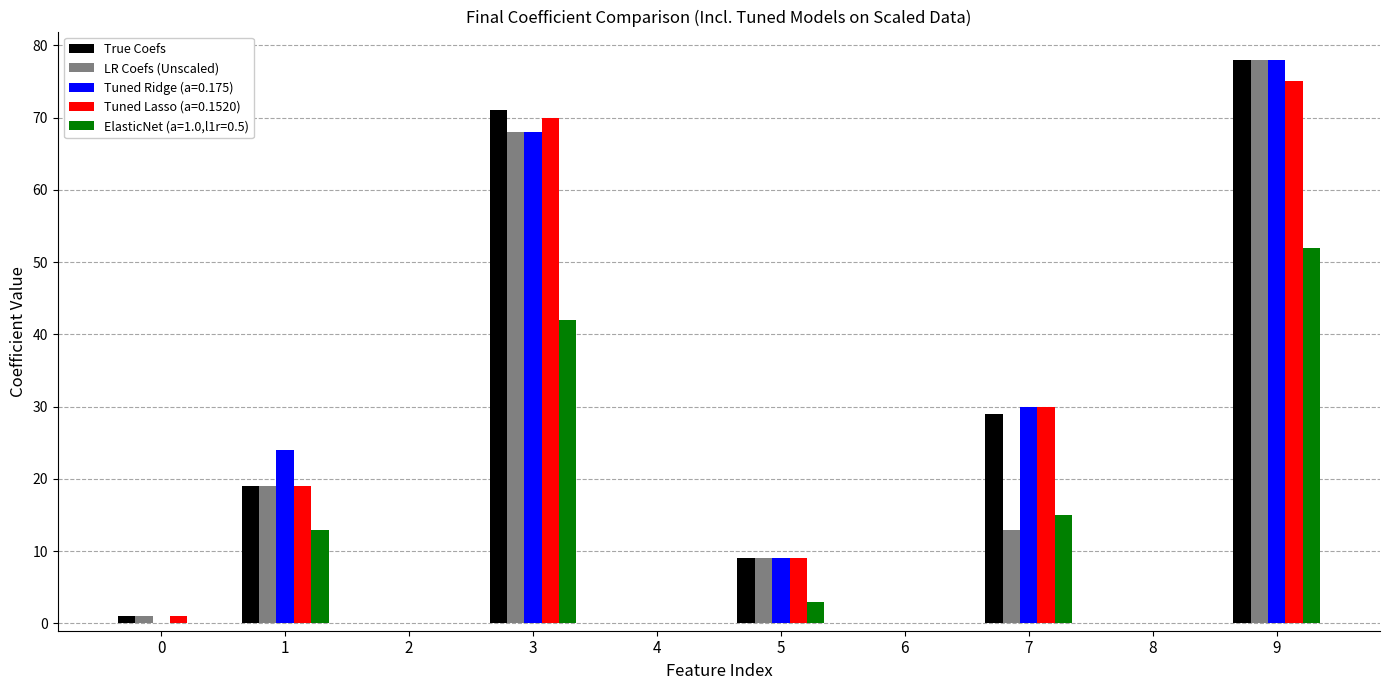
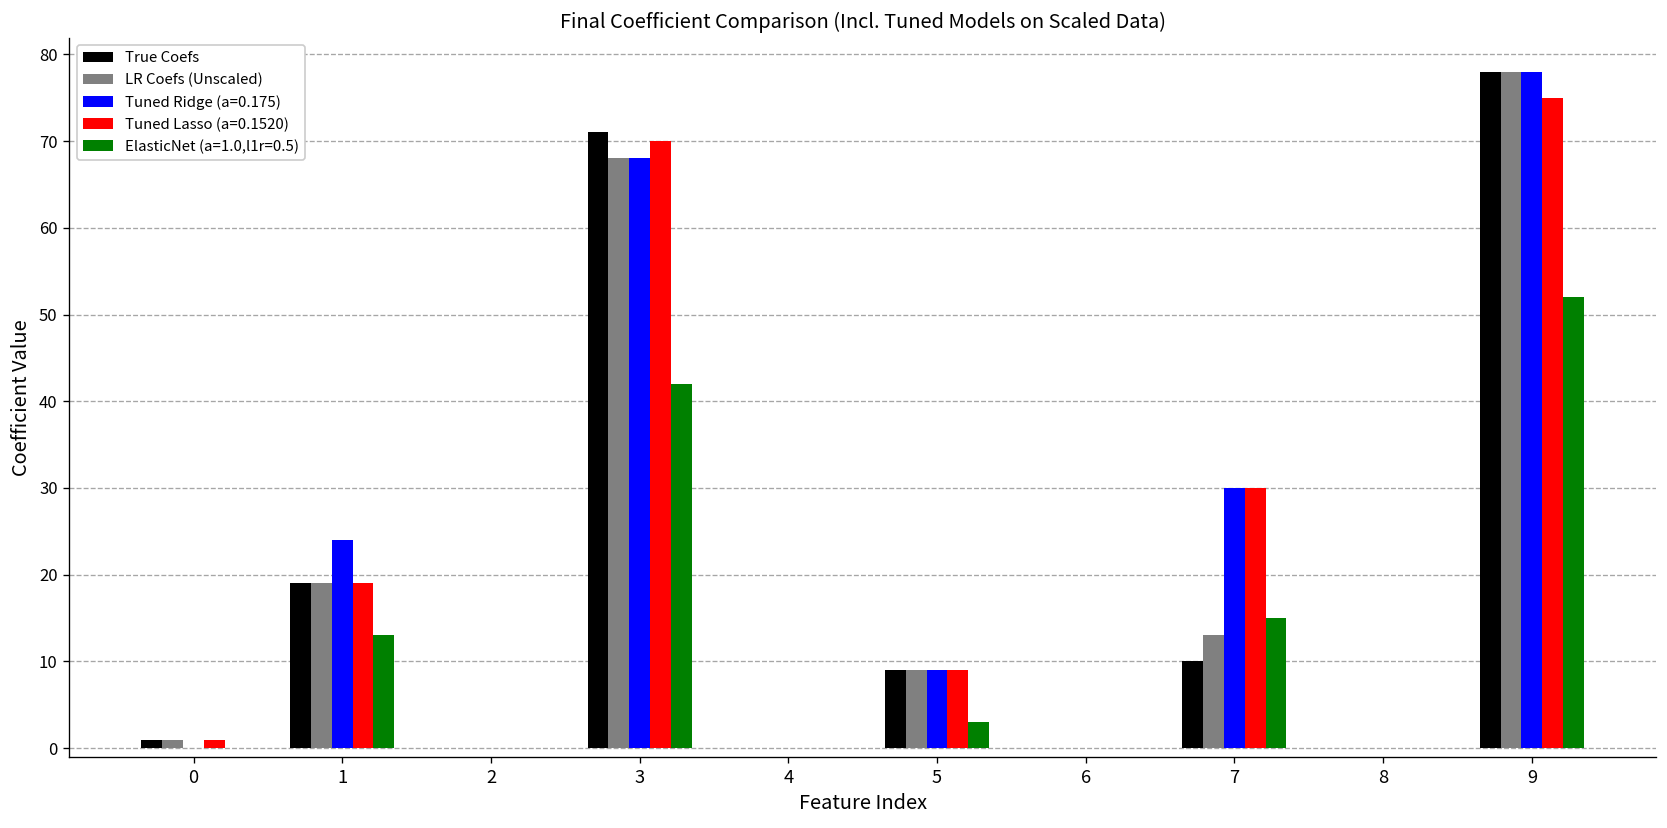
  {
    "True Coefs": {
      "0": 1,
      "1": 19,
      "2": 0,
      "3": 71,
      "4": 0,
      "5": 9,
      "6": 0,
-     "7": 29,
+     "7": 10,
      "8": 0,
      "9": 78
    },
    "LR Coefs (Unscaled)": {
      "0": 1,
      "1": 19,
      "2": 0,
      "3": 68,
      "4": 0,
      "5": 9,
      "6": 0,
      "7": 13,
      "8": 0,
      "9": 78
    },
    "Tuned Ridge (a=0.175)": {
      "0": 0,
      "1": 24,
      "2": 0,
      "3": 68,
      "4": 0,
      "5": 9,
      "6": 0,
      "7": 30,
      "8": 0,
      "9": 78
    },
    "Tuned Lasso (a=0.1520)": {
      "0": 1,
      "1": 19,
      "2": 0,
      "3": 70,
      "4": 0,
      "5": 9,
      "6": 0,
      "7": 30,
      "8": 0,
      "9": 75
    },
    "ElasticNet (a=1.0,l1r=0.5)": {
      "0": 0,
      "1": 13,
      "2": 0,
      "3": 42,
      "4": 0,
      "5": 3,
      "6": 0,
      "7": 15,
      "8": 0,
      "9": 52
    }
  }
